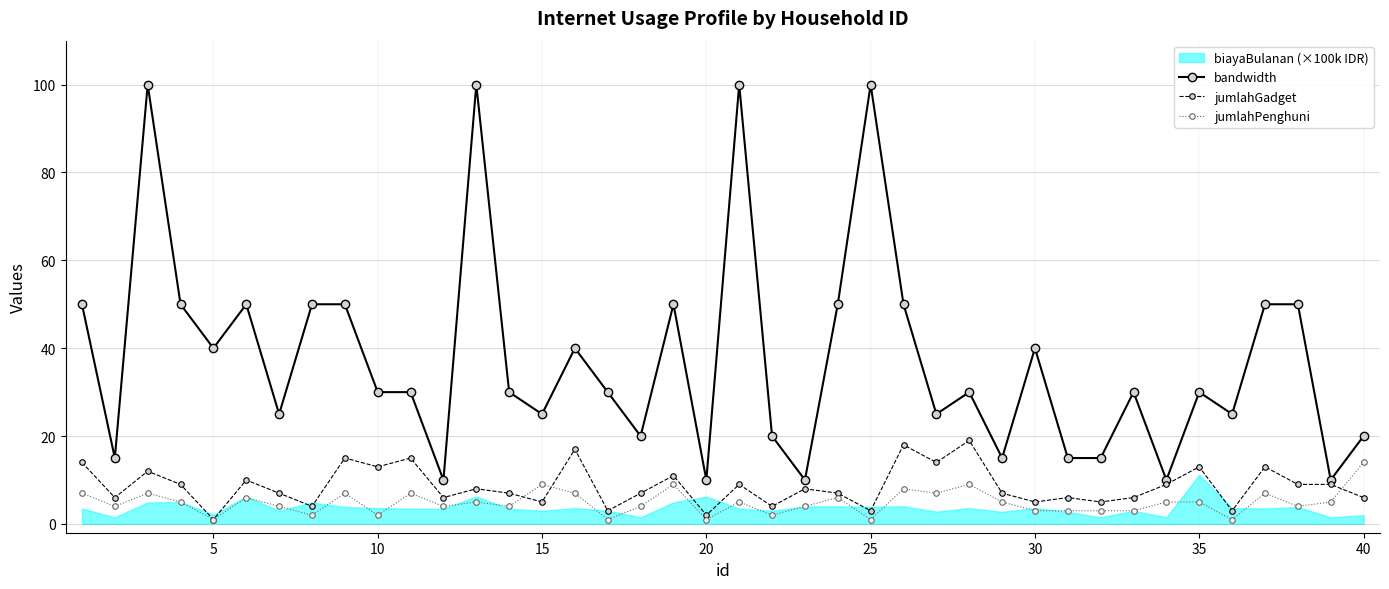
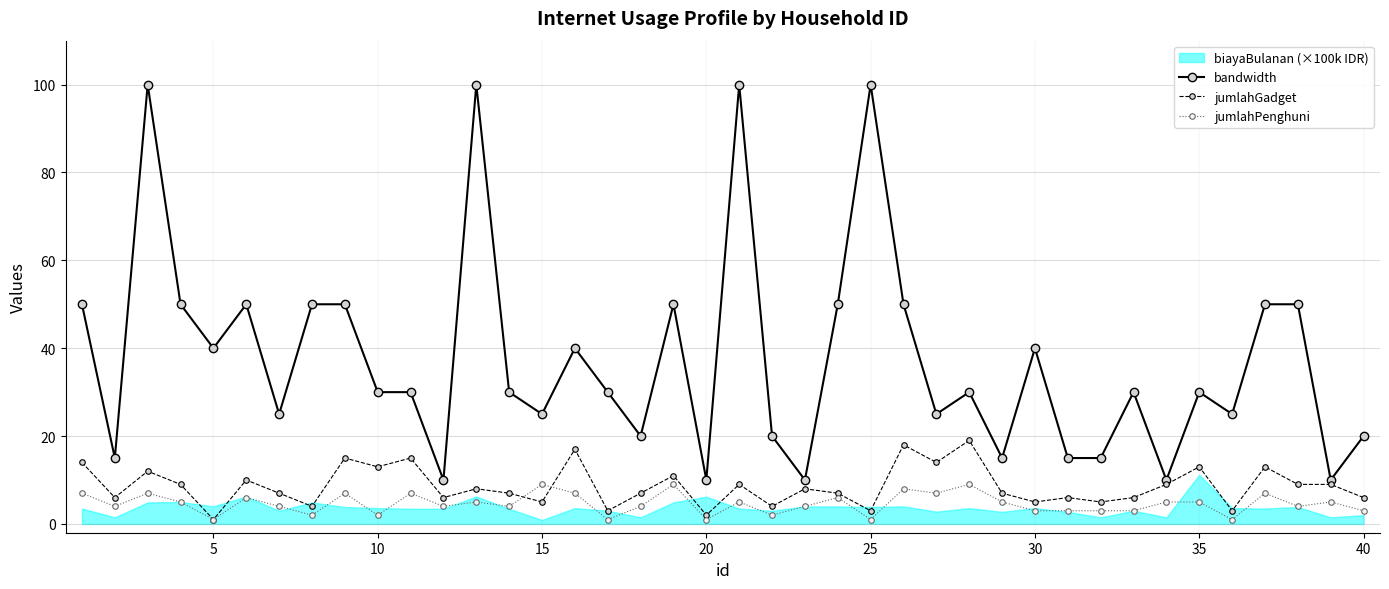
  {
    "biayaBulanan (×100k IDR)": {
-     "5": 2,
+     "5": 4,
      "10": 4,
-     "15": 3,
+     "15": 1,
      "20": 6,
      "25": 4,
      "30": 4,
      "35": 11,
      "40": 2
    },
    "jumlahPenghuni": {
      "10": 2,
      "15": 9,
      "20": 1,
      "25": 1,
      "30": 3,
      "35": 5,
-     "40": 14
+     "40": 3
    }
  }
